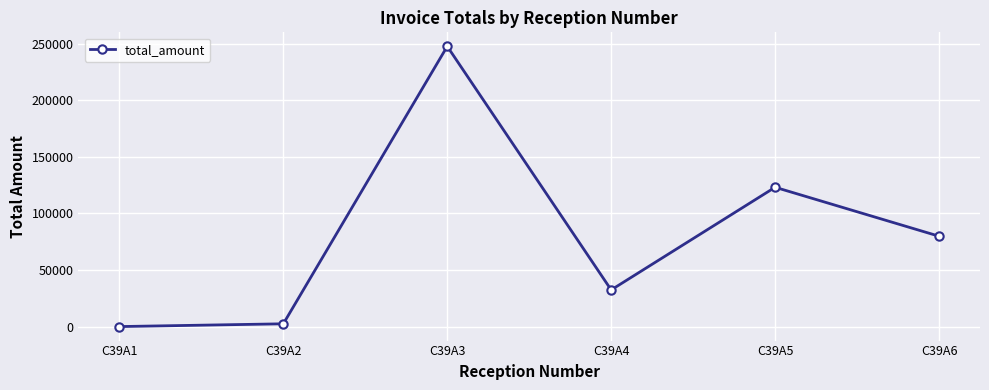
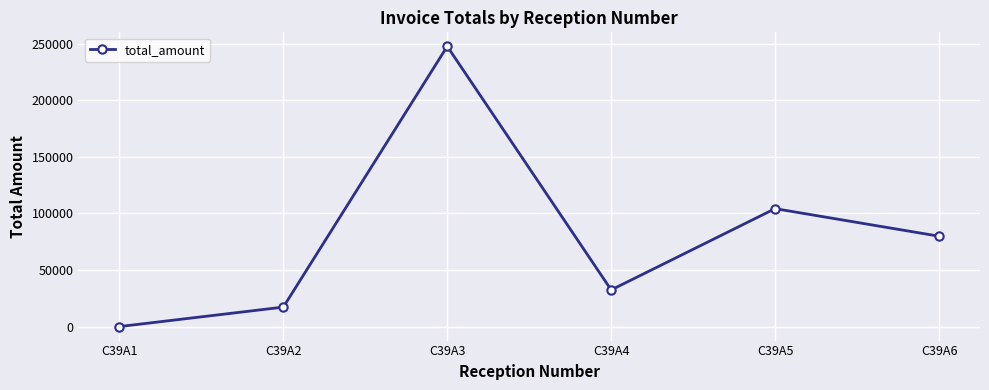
  {
    "C39A1": 0,
-   "C39A2": 2000,
+   "C39A2": 17000,
    "C39A3": 248000,
    "C39A4": 32000,
-   "C39A5": 123000,
+   "C39A5": 104000,
    "C39A6": 80000
  }
